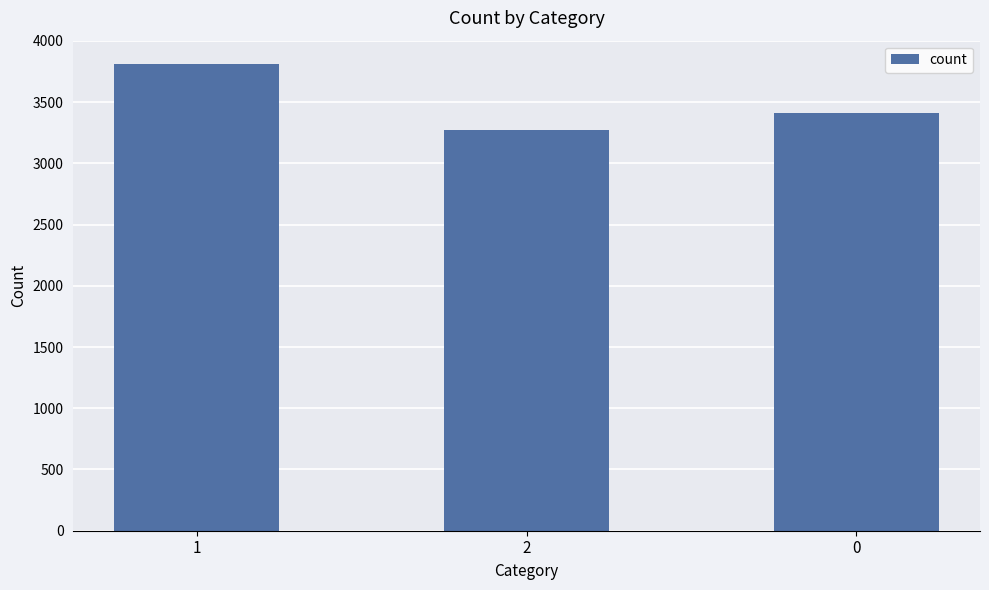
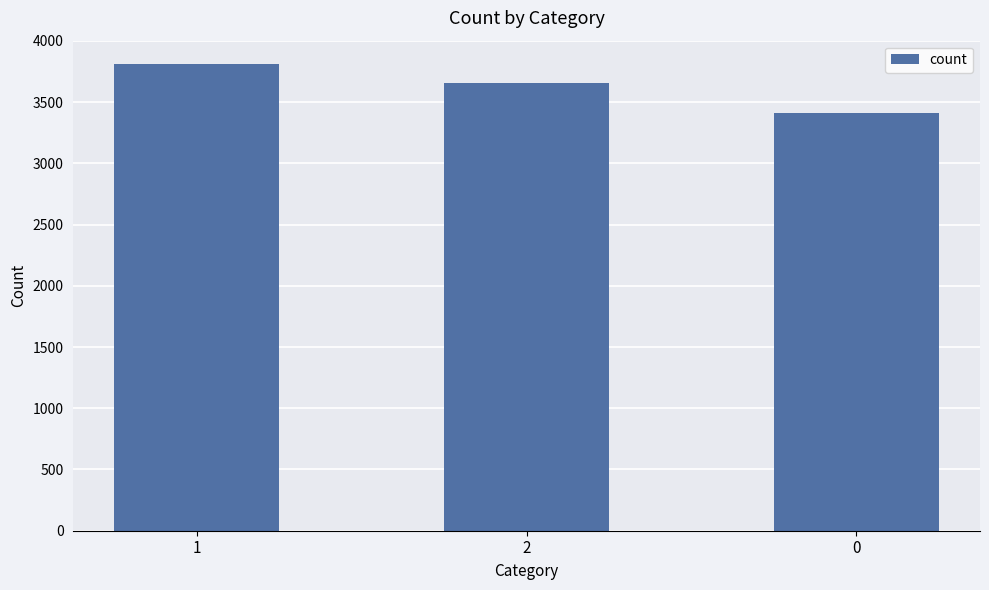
  {
    "1": 3810,
-   "2": 3270,
+   "2": 3660,
    "0": 3410
  }
